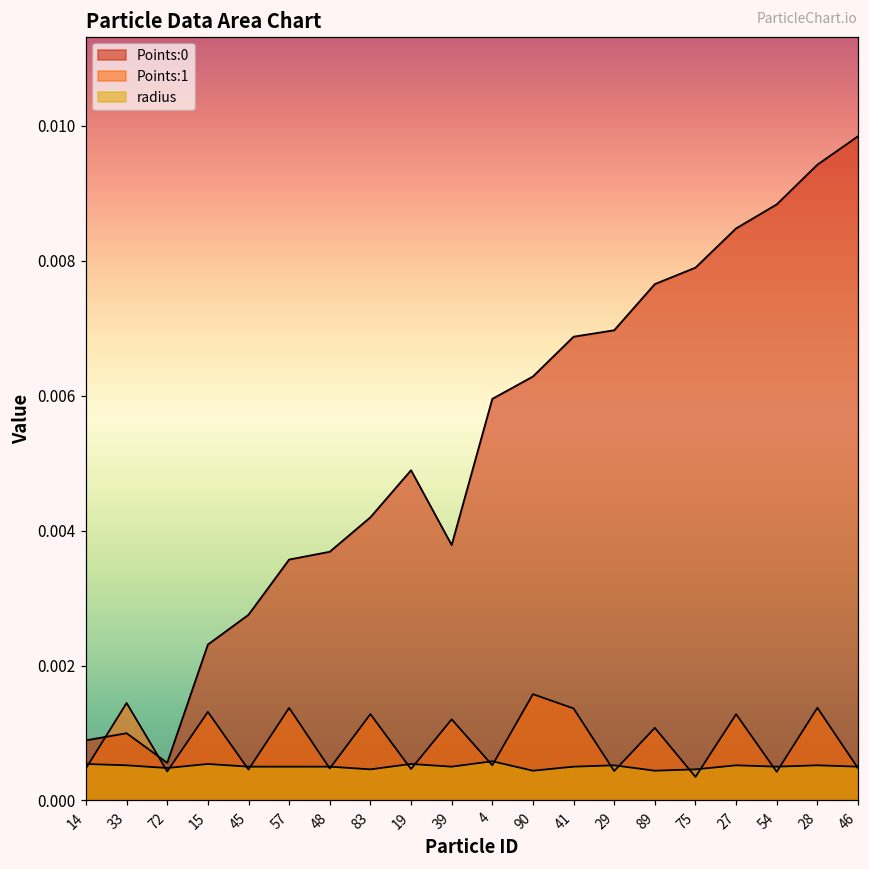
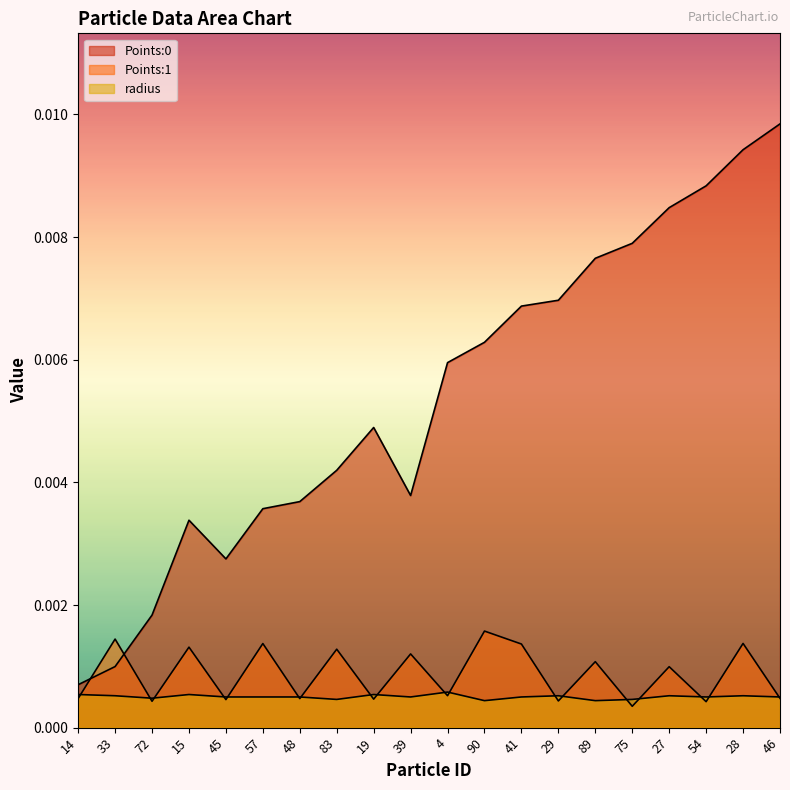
  {
    "Points:0": {
-     "14": 0.0009,
+     "14": 0.0007,
      "33": 0.0010,
-     "72": 0.0006,
-     "15": 0.0023,
+     "72": 0.0018,
+     "15": 0.0034,
      "45": 0.0028,
      "57": 0.0036,
      "48": 0.0037,
      "83": 0.0042,
      "19": 0.0049,
      "39": 0.0038,
      "4": 0.0060,
      "90": 0.0063,
      "41": 0.0069,
      "29": 0.0070,
      "89": 0.0077,
      "75": 0.0079,
      "27": 0.0085,
      "54": 0.0088,
      "28": 0.0094,
      "46": 0.0098
    },
    "Points:1": {
      "14": 0.0005,
      "33": 0.0014,
      "72": 0.0004,
      "15": 0.0013,
      "45": 0.0005,
      "57": 0.0014,
      "83": 0.0013,
      "19": 0.0005,
      "39": 0.0012,
      "4": 0.0005,
      "90": 0.0016,
      "41": 0.0014,
      "29": 0.0004,
      "89": 0.0011,
      "75": 0.0003,
-     "27": 0.0013,
+     "27": 0.0010,
      "54": 0.0004,
      "28": 0.0014
    },
    "radius": {
      "14": 0.0005,
      "33": 0.0005,
      "72": 0.0005,
      "15": 0.0005,
      "45": 0.0005,
      "57": 0.0005,
      "83": 0.0005,
      "19": 0.0005,
      "39": 0.0005,
      "4": 0.0006,
      "90": 0.0004,
      "41": 0.0005,
      "29": 0.0005,
      "89": 0.0004,
      "75": 0.0005,
      "27": 0.0005,
      "54": 0.0005,
      "28": 0.0005
    }
  }
